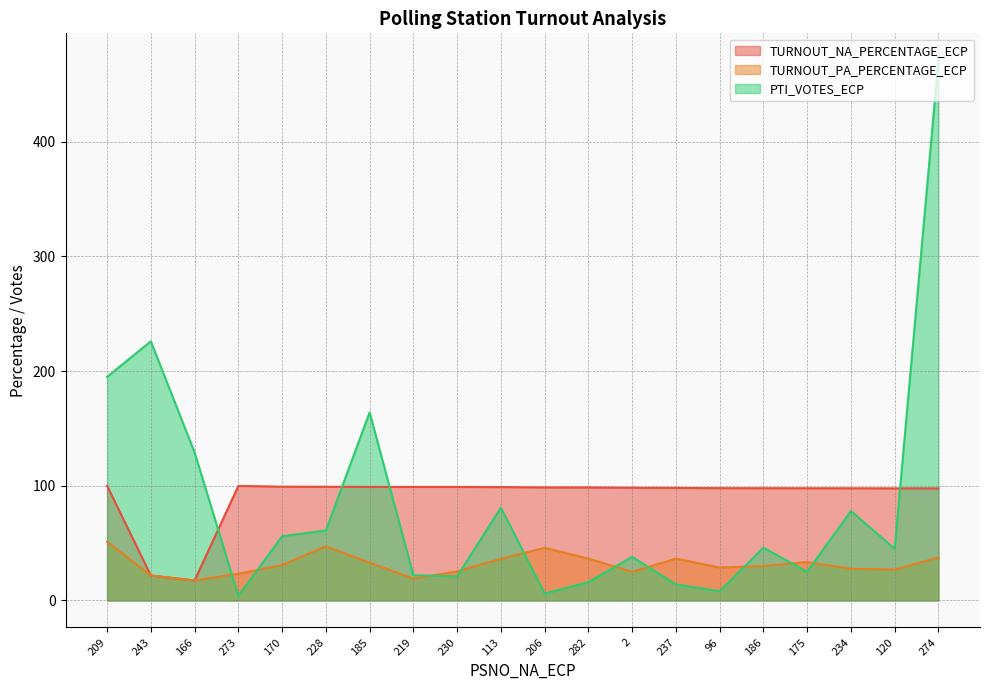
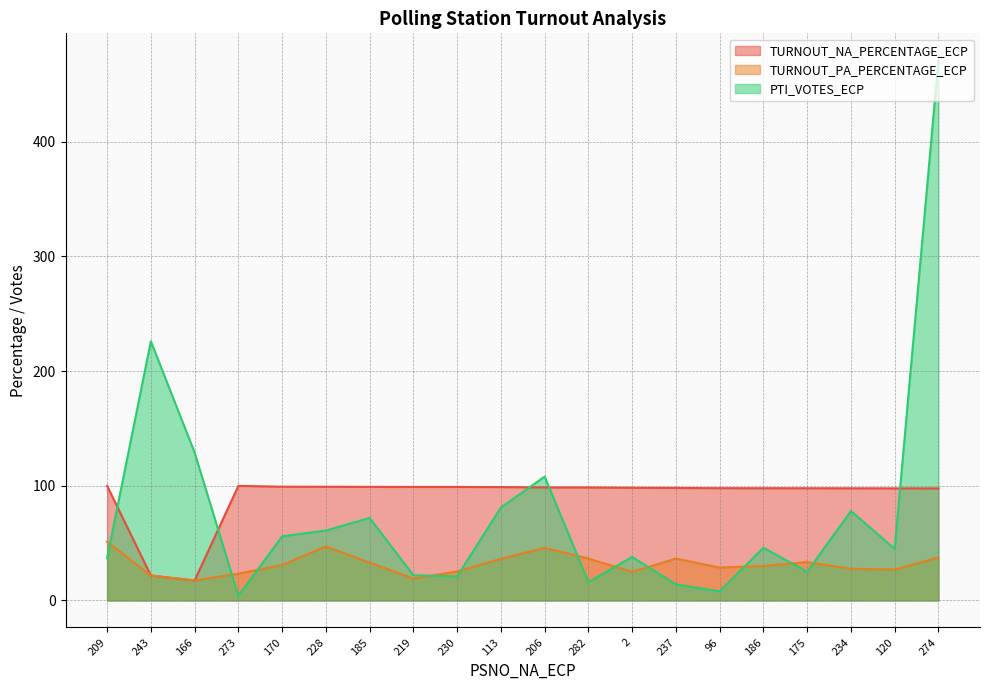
  {
    "PTI_VOTES_ECP": {
-     "209": 195,
+     "209": 37,
      "243": 226,
      "166": 129,
      "273": 4,
      "170": 56,
      "228": 61,
-     "185": 164,
+     "185": 72,
      "219": 22,
      "230": 21,
      "113": 81,
-     "206": 6,
+     "206": 108,
      "282": 16,
      "2": 38,
      "237": 14,
      "96": 8,
      "186": 46,
      "175": 25,
      "234": 78,
      "120": 45
    }
  }
